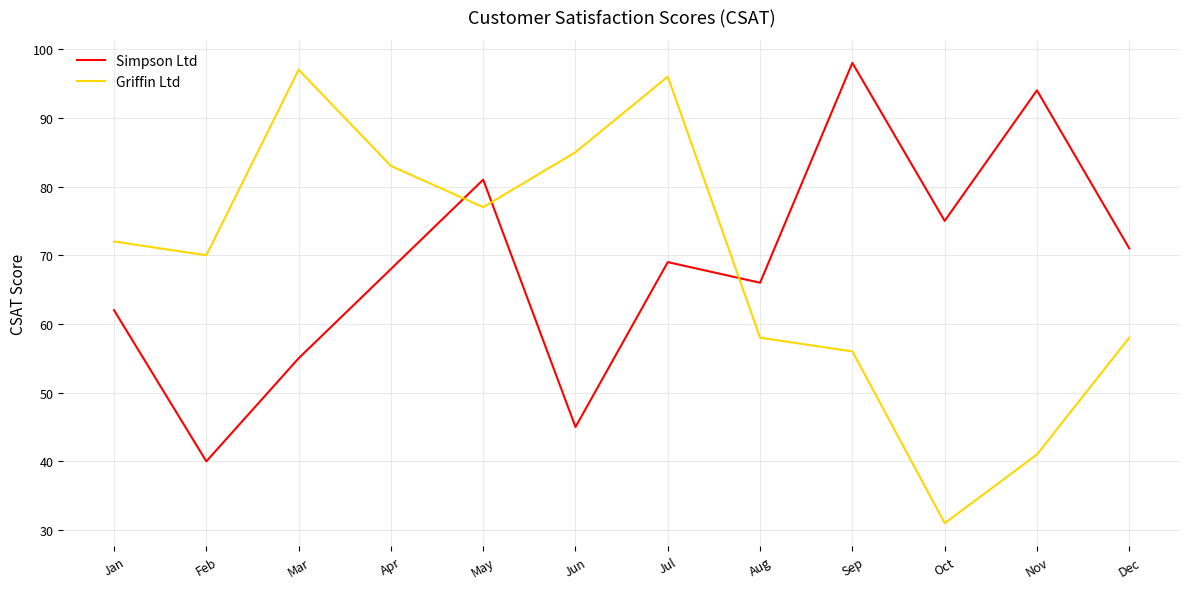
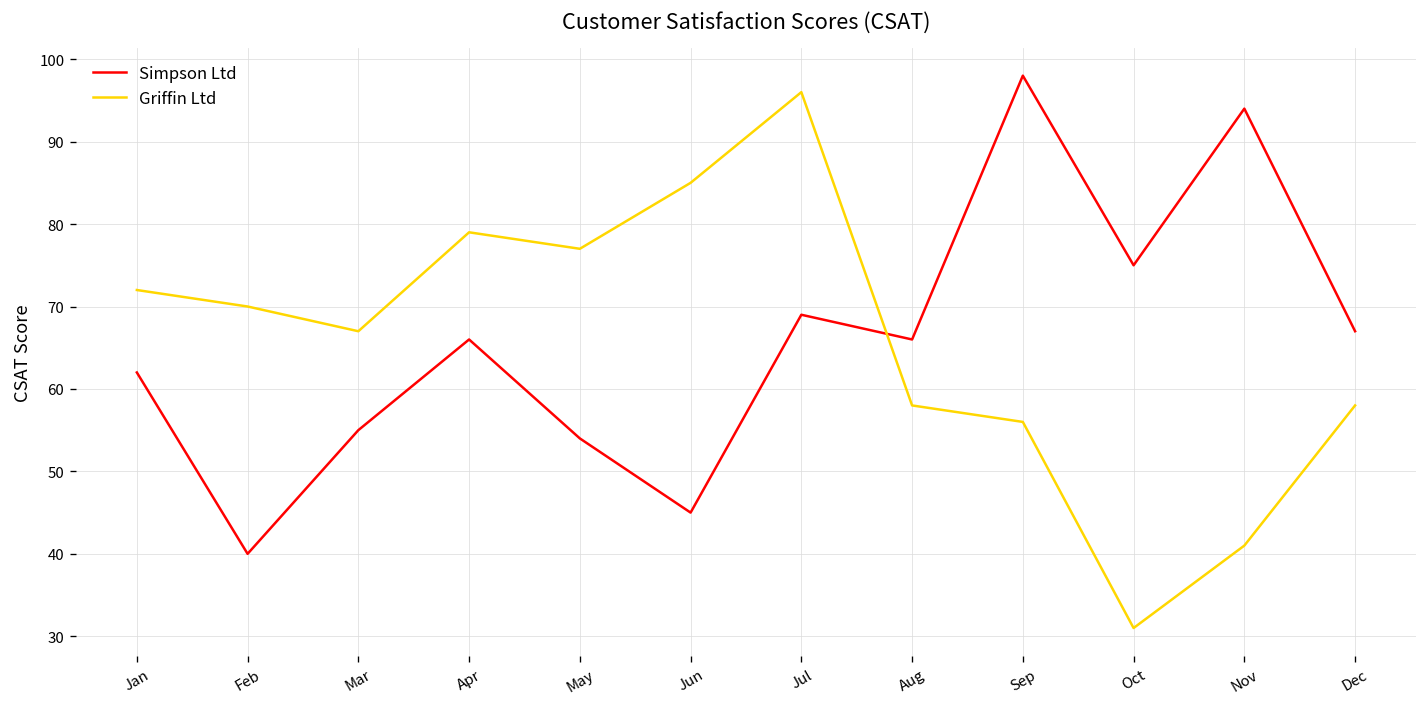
  {
    "Simpson Ltd": {
      "Jan": 62,
      "Feb": 40,
      "Mar": 55,
-     "Apr": 68,
-     "May": 81,
+     "Apr": 66,
+     "May": 54,
      "Jun": 45,
      "Jul": 69,
      "Aug": 66,
      "Sep": 98,
      "Oct": 75,
      "Nov": 94,
-     "Dec": 71
+     "Dec": 67
    },
    "Griffin Ltd": {
      "Jan": 72,
      "Feb": 70,
-     "Mar": 97,
-     "Apr": 83,
+     "Mar": 67,
+     "Apr": 79,
      "May": 77,
      "Jun": 85,
      "Jul": 96,
      "Aug": 58,
      "Sep": 56,
      "Oct": 31,
      "Nov": 41,
      "Dec": 58
    }
  }
